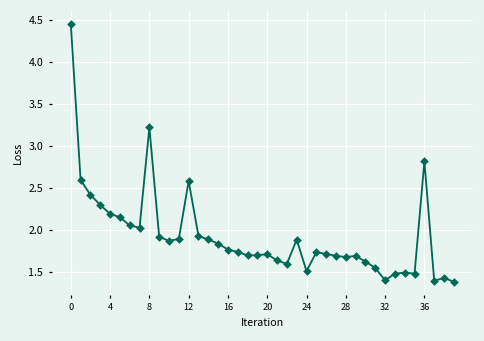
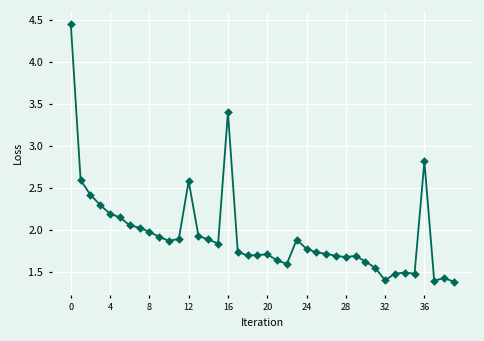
  {
    "0": 4.4,
    "4": 2.2,
-   "8": 3.2,
+   "8": 2.0,
    "12": 2.6,
-   "16": 1.8,
+   "16": 3.4,
    "20": 1.7,
-   "24": 1.5,
+   "24": 1.8,
    "28": 1.7,
    "32": 1.4,
    "36": 2.8
  }
